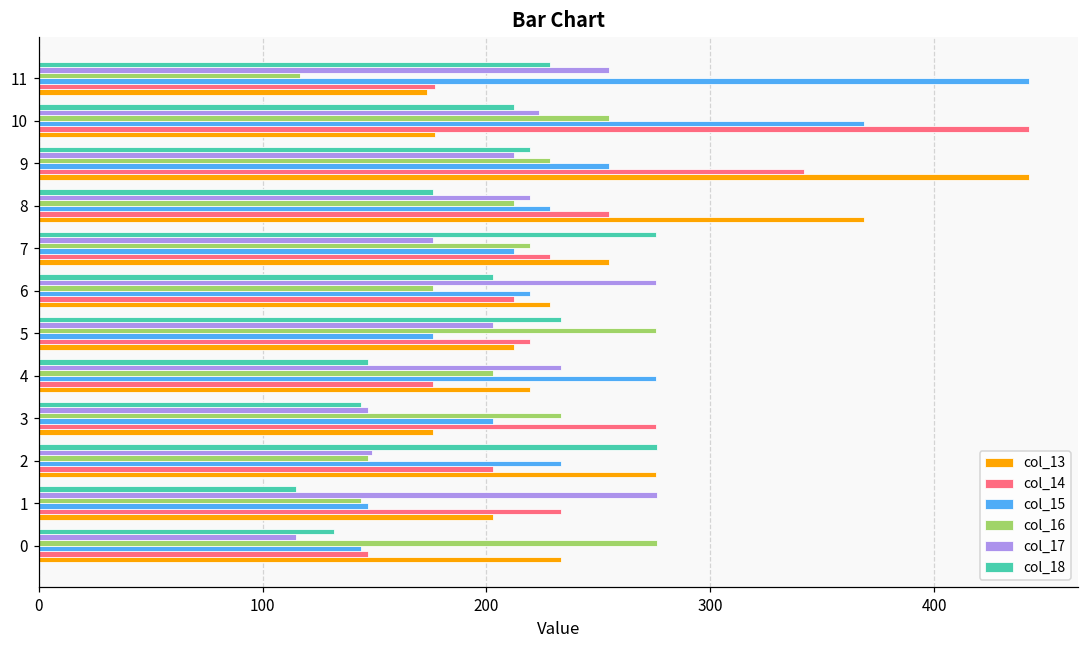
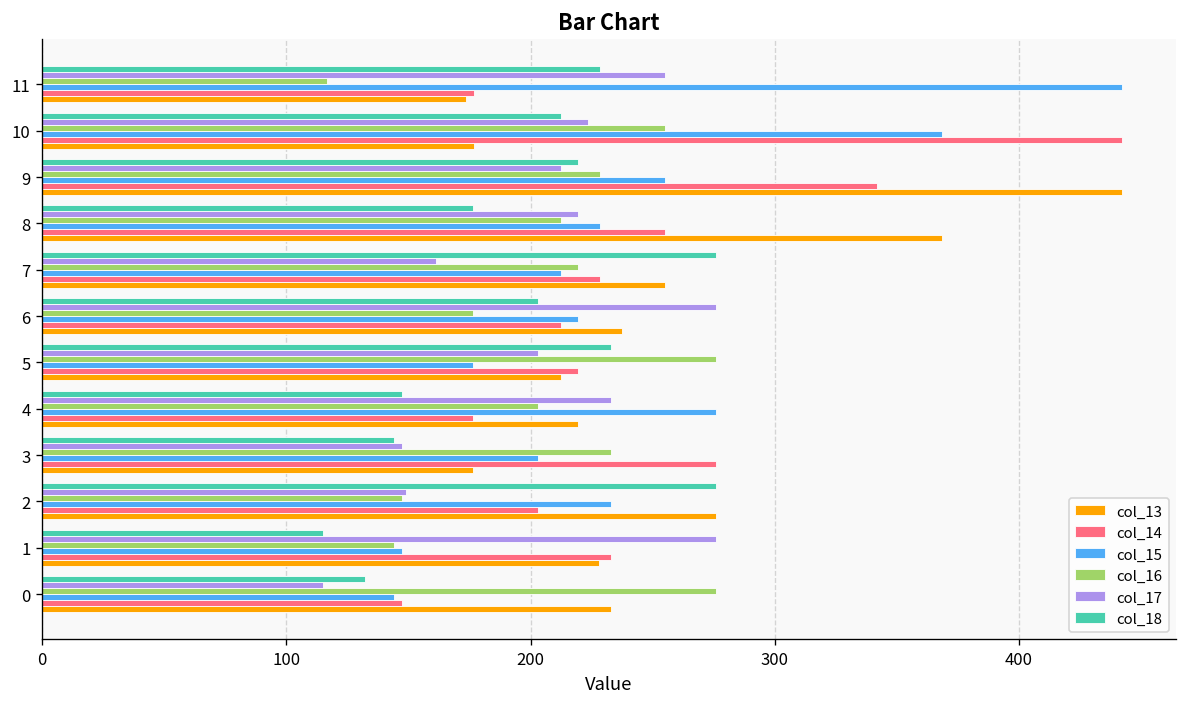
  {
    "col_13": {
      "11": 173,
      "10": 177,
      "9": 442,
      "8": 369,
      "7": 255,
-     "6": 228,
+     "6": 238,
      "5": 212,
      "4": 219,
      "3": 176,
      "2": 276,
-     "1": 203,
+     "1": 228,
      "0": 233
    },
    "col_14": {
      "11": 177,
      "10": 442,
      "9": 342,
      "8": 255,
      "7": 228,
      "6": 212,
      "5": 219,
      "4": 176,
      "3": 276,
      "2": 203,
      "1": 233,
      "0": 147
    },
    "col_15": {
      "11": 442,
      "10": 369,
      "9": 255,
      "8": 228,
      "7": 212,
      "6": 219,
      "5": 176,
      "4": 276,
      "3": 203,
      "2": 233,
      "1": 147,
      "0": 144
    },
    "col_16": {
      "11": 117,
      "10": 255,
      "9": 228,
      "8": 212,
      "7": 219,
      "6": 176,
      "5": 276,
      "4": 203,
      "3": 233,
      "2": 147,
      "1": 144,
      "0": 276
    },
    "col_17": {
      "11": 255,
      "10": 224,
      "9": 212,
      "8": 219,
-     "7": 176,
+     "7": 161,
      "6": 276,
      "5": 203,
      "4": 233,
      "3": 147,
      "2": 149,
      "1": 276,
      "0": 115
    },
    "col_18": {
      "11": 228,
      "10": 212,
      "9": 219,
      "8": 176,
      "7": 276,
      "6": 203,
      "5": 233,
      "4": 147,
      "3": 144,
      "2": 276,
      "1": 115,
      "0": 132
    }
  }
